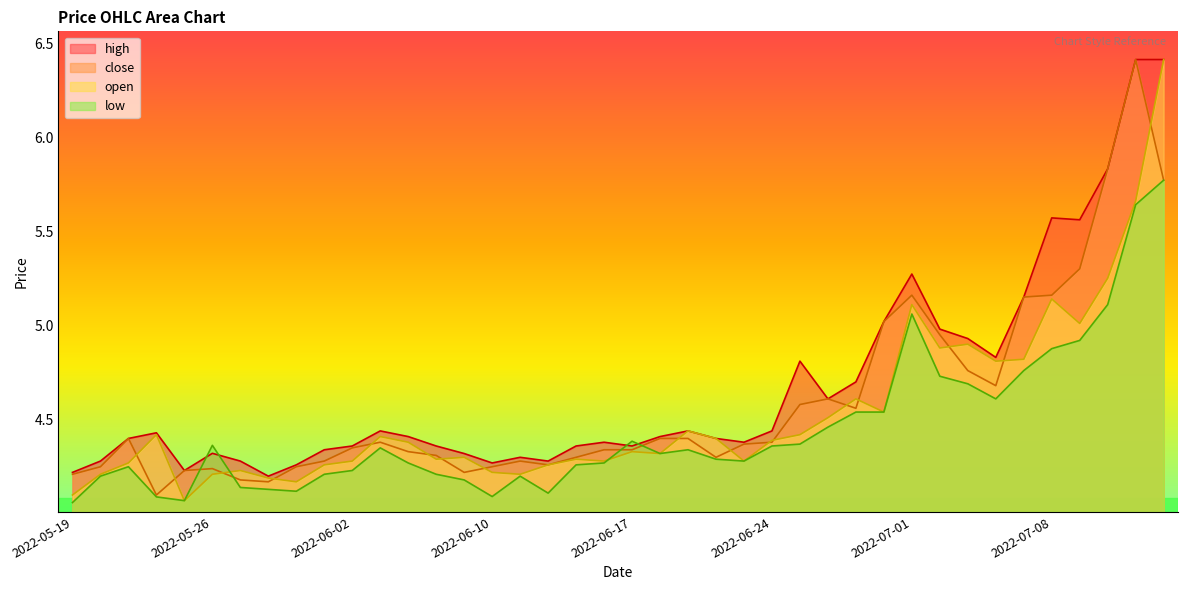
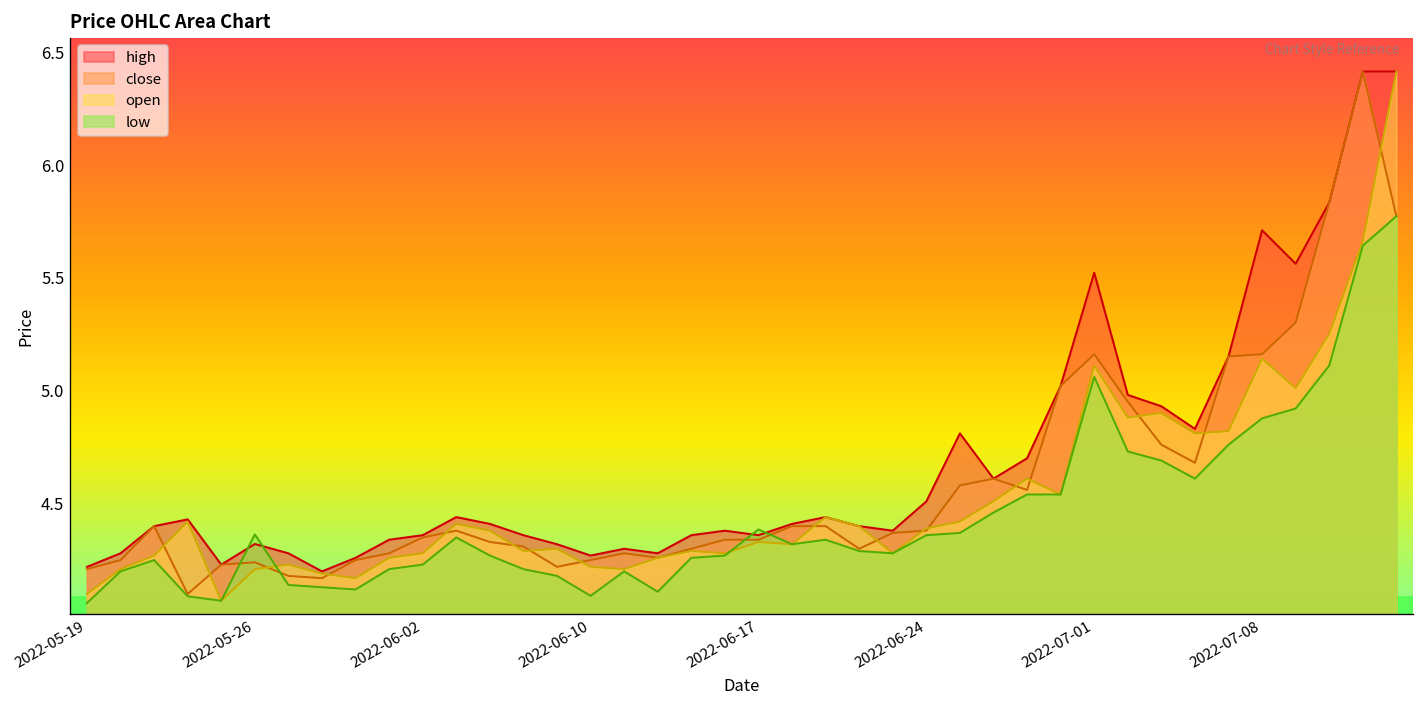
  {
    "high": {
      "2022-05-26": 4.32,
      "2022-06-10": 4.27,
      "2022-06-17": 4.36,
-     "2022-06-24": 4.44,
-     "2022-07-01": 5.27,
-     "2022-07-08": 5.57
+     "2022-06-24": 4.51,
+     "2022-07-01": 5.52,
+     "2022-07-08": 5.71
    },
    "low": {
      "2022-05-26": 4.36,
      "2022-06-02": 4.23,
      "2022-06-10": 4.09,
      "2022-06-17": 4.39,
      "2022-06-24": 4.36,
      "2022-07-01": 5.06,
      "2022-07-08": 4.88
    }
  }
